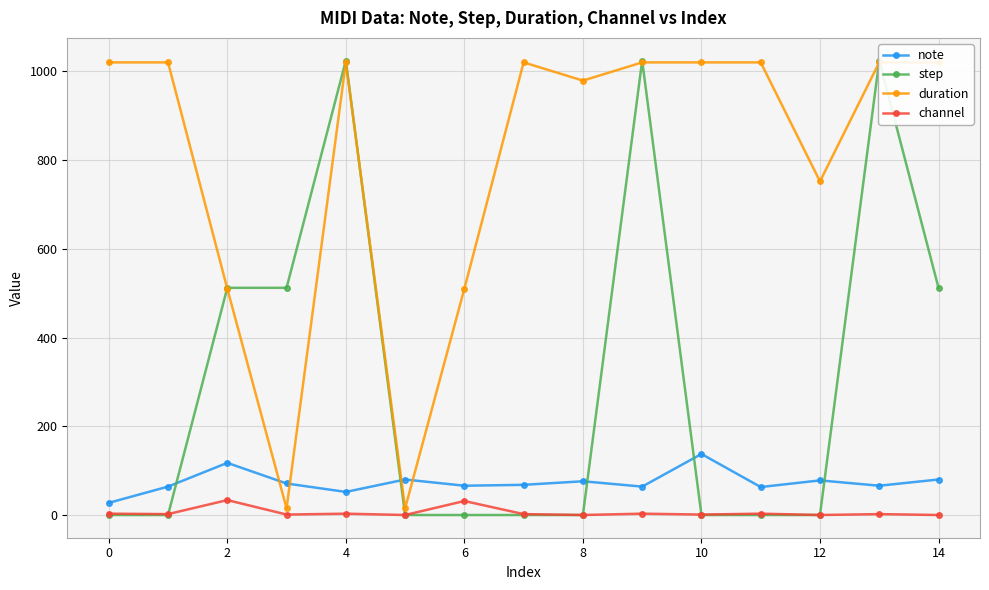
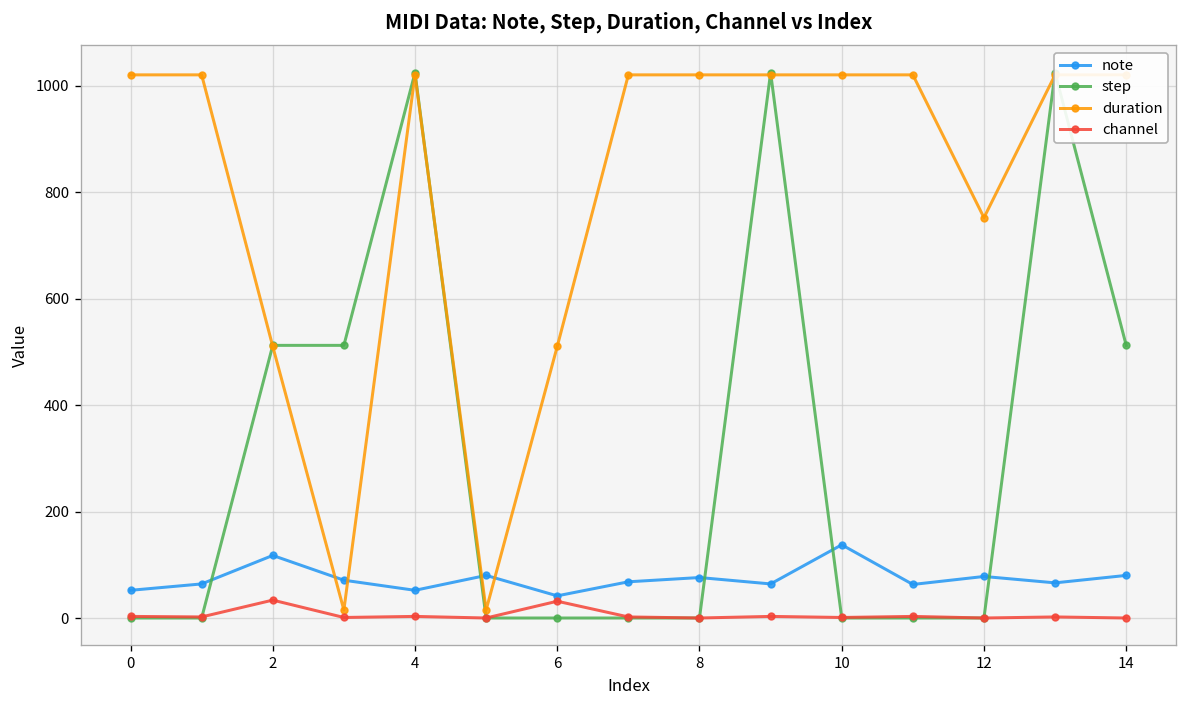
  {
    "note": {
-     "0": 30,
+     "0": 50,
      "2": 120,
      "4": 50,
-     "6": 70,
+     "6": 40,
      "8": 80,
      "10": 140,
      "12": 80,
      "14": 80
    },
    "step": {
      "6": 0,
      "14": 510
    },
    "duration": {
      "0": 1020,
      "6": 510,
-     "8": 980,
+     "8": 1020,
      "10": 1020,
      "12": 750
    },
    "channel": {
      "2": 30,
      "4": 0,
      "6": 30,
      "14": 0
    }
  }
